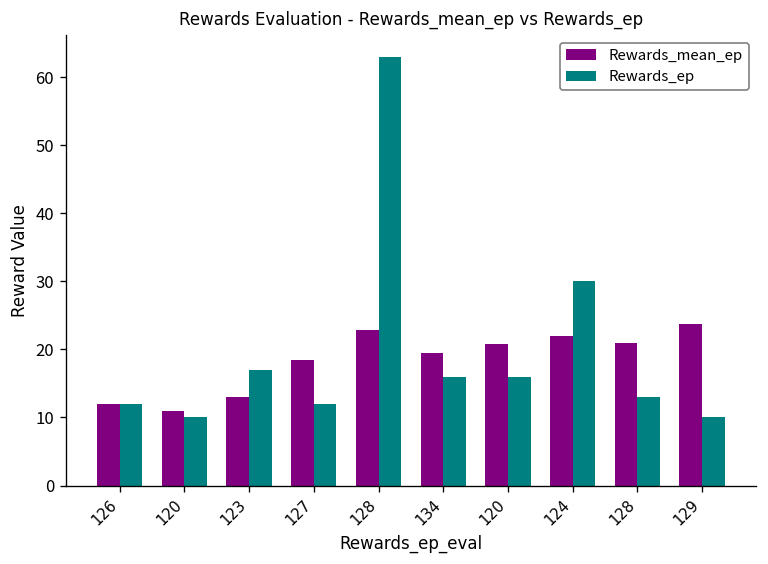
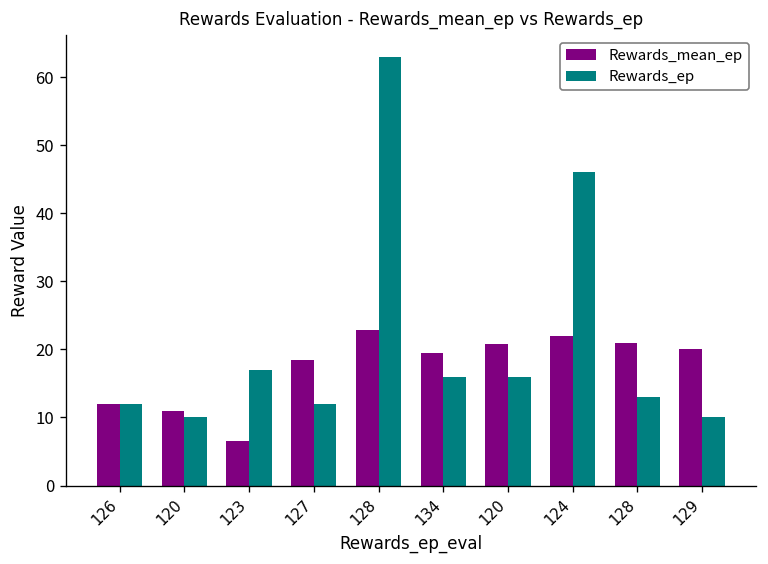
  {
    "Rewards_mean_ep": {
      "126": 12,
-     "123": 13,
+     "123": 7,
      "127": 18,
      "134": 19,
      "124": 22,
-     "129": 24
+     "129": 20
    },
    "Rewards_ep": {
      "126": 12,
      "123": 17,
      "127": 12,
      "134": 16,
-     "124": 30,
+     "124": 46,
      "129": 10
    }
  }
